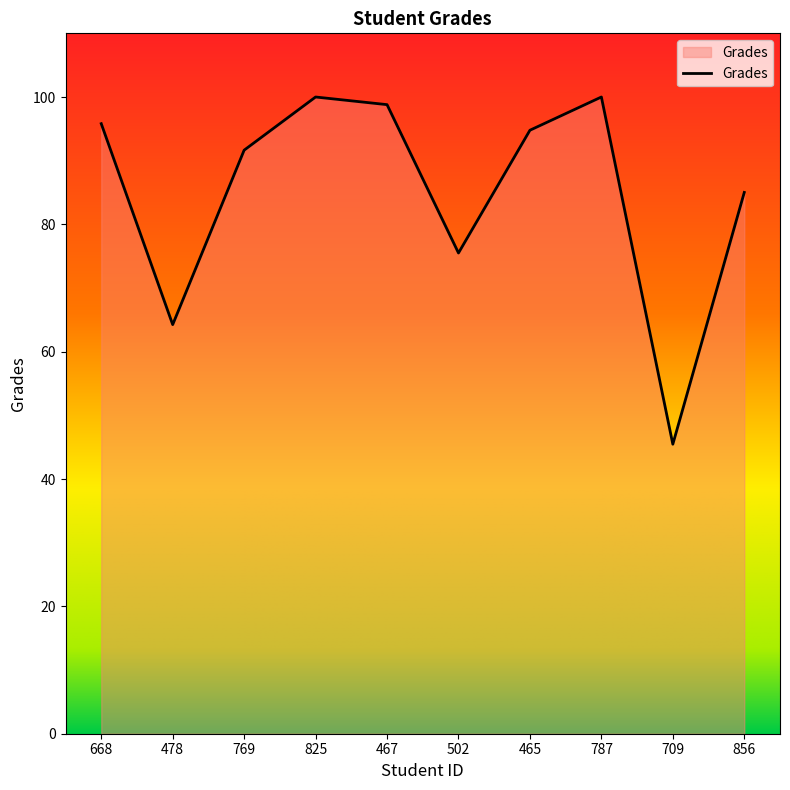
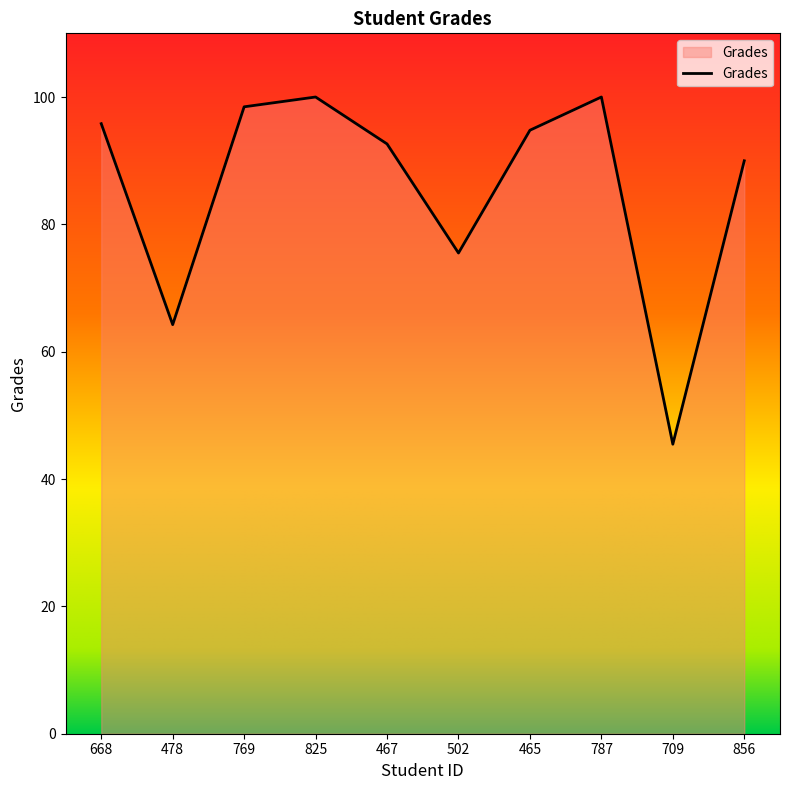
  {
    "668": 96,
    "478": 64,
-   "769": 92,
+   "769": 98,
    "825": 100,
-   "467": 99,
+   "467": 93,
    "502": 76,
    "465": 95,
    "787": 100,
    "709": 45,
-   "856": 85
+   "856": 90
  }
